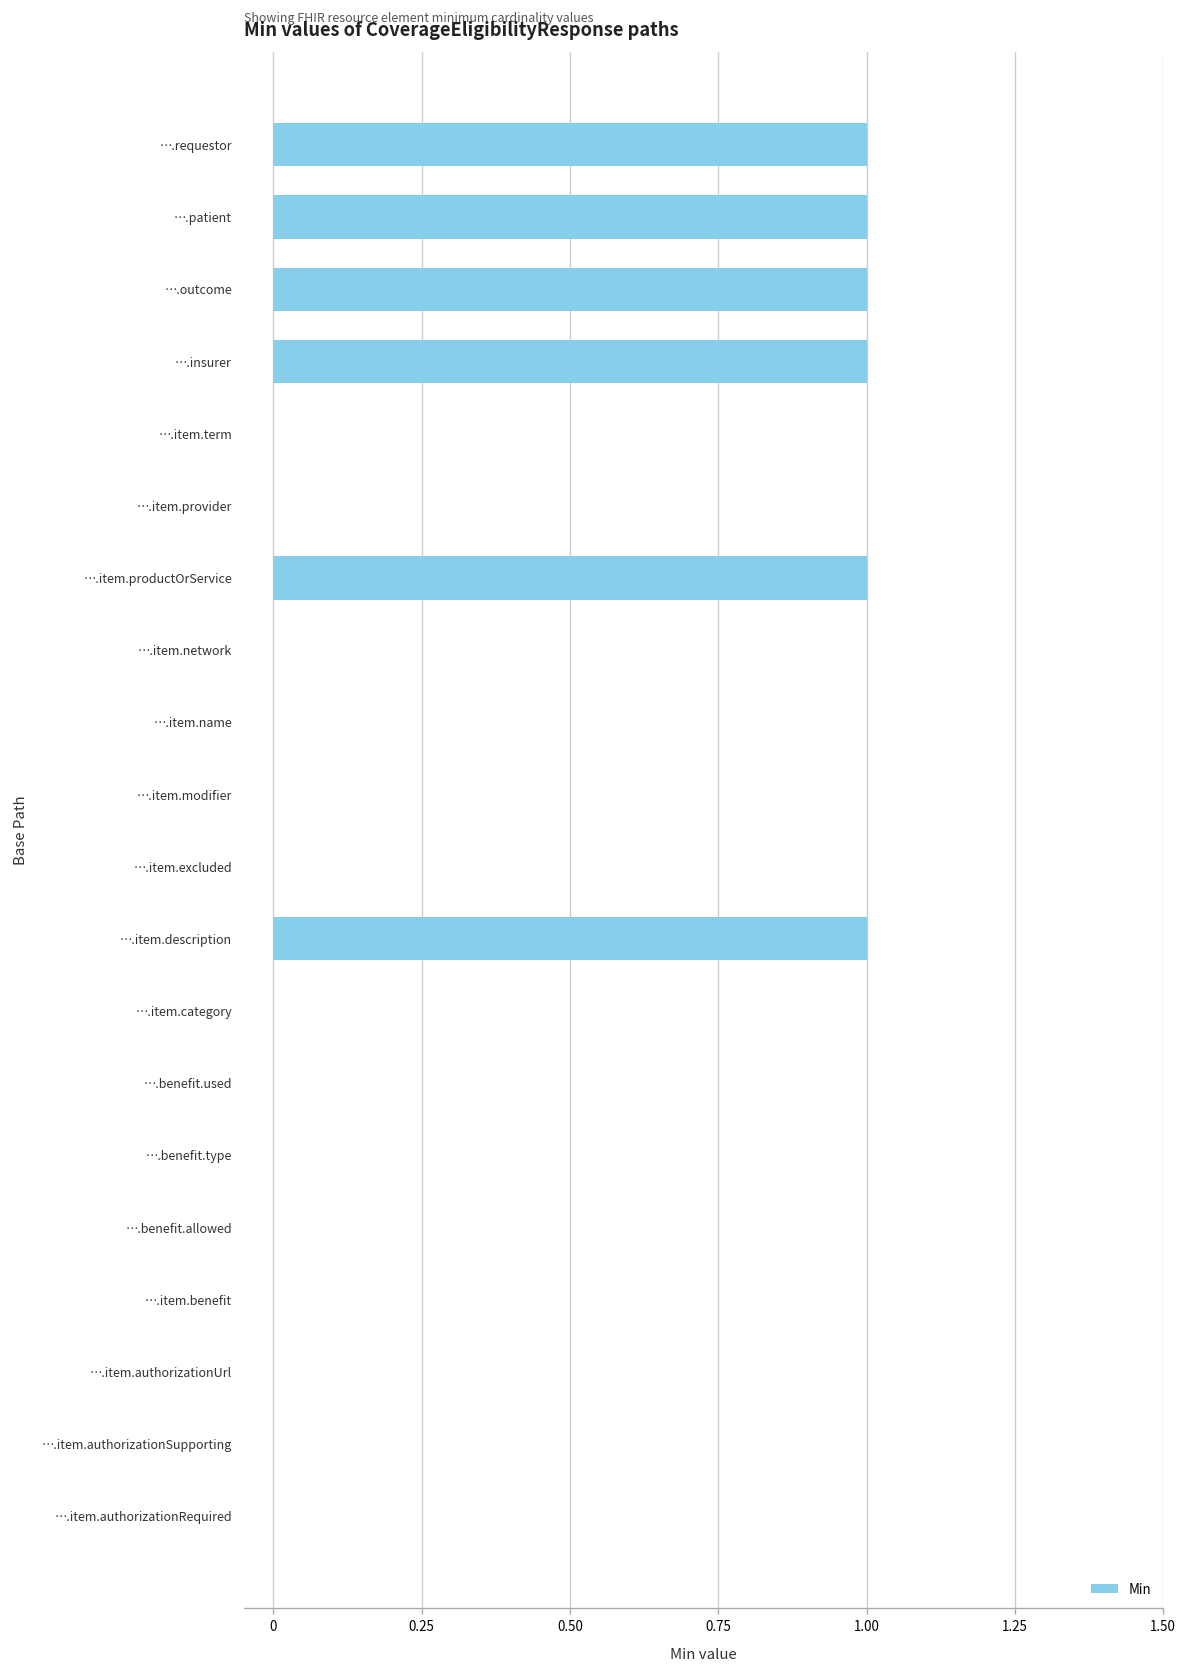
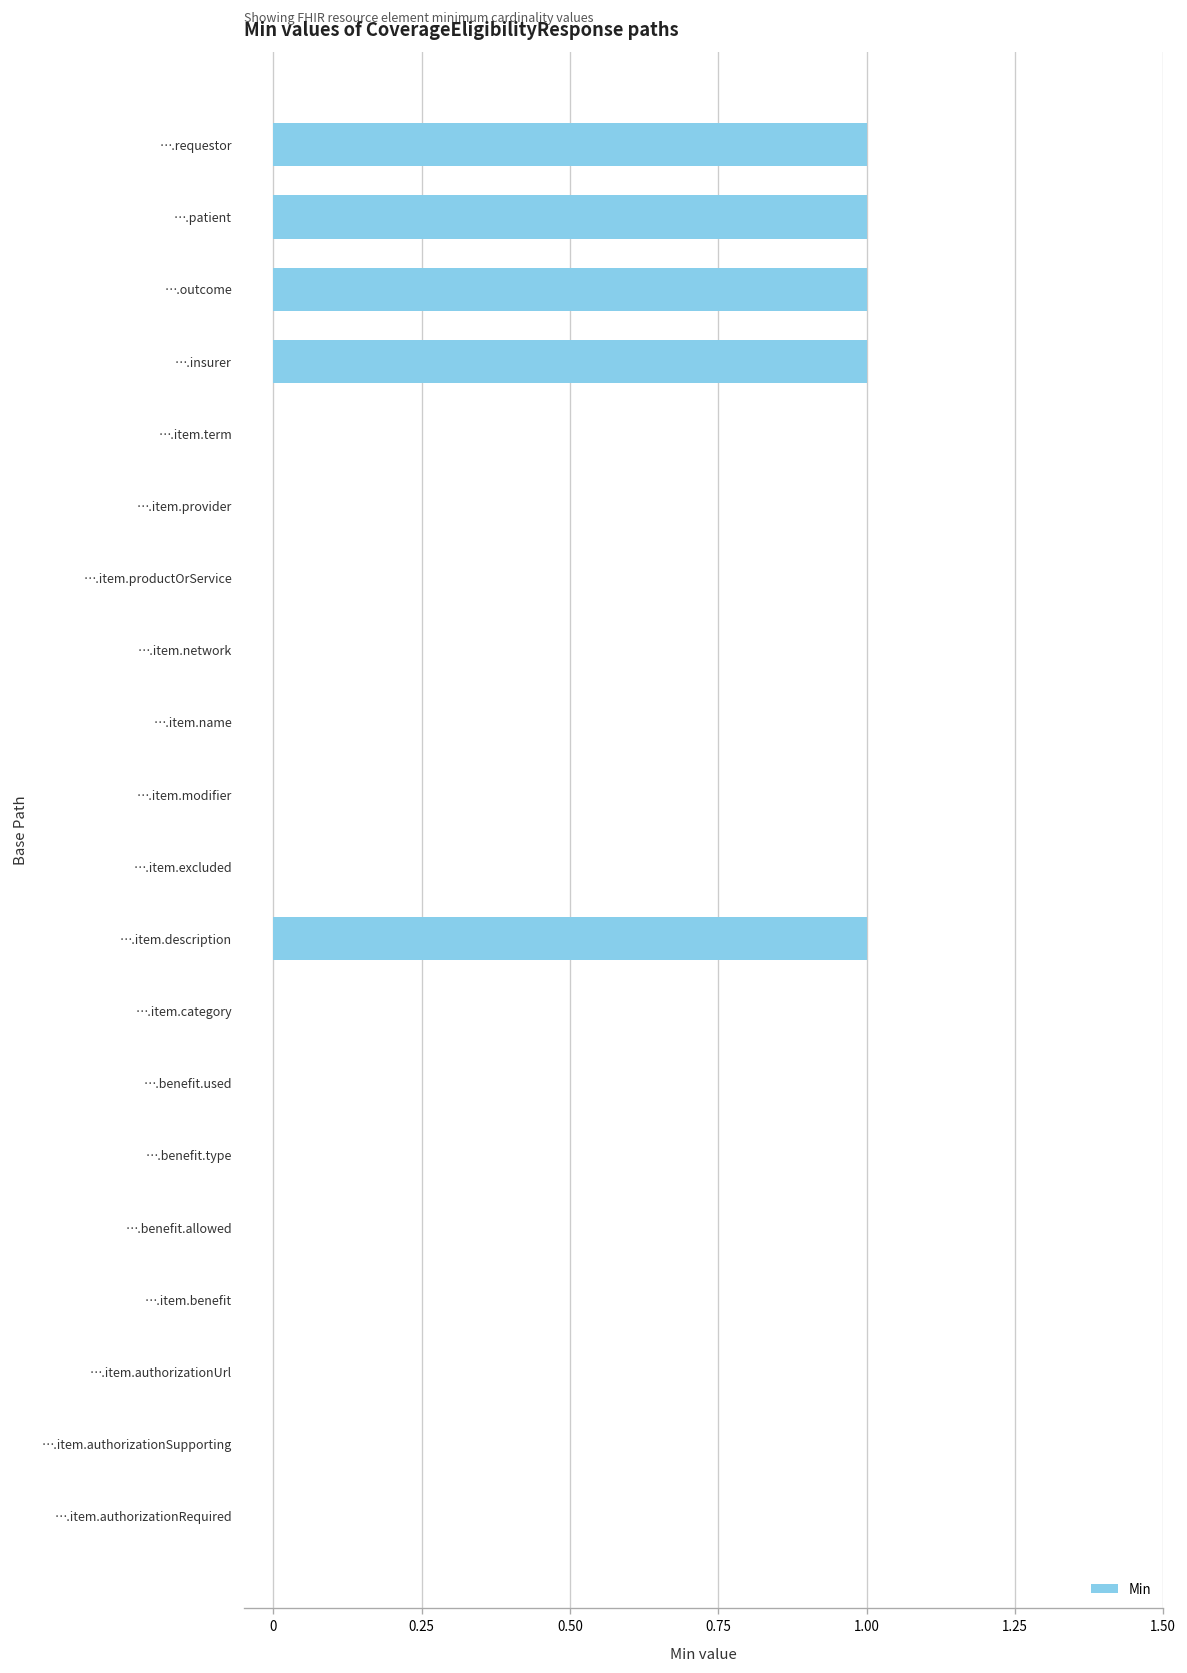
  {
    "….requestor": 1,
    "….patient": 1,
    "….outcome": 1,
    "….insurer": 1,
    "….item.term": 0,
    "….item.provider": 0,
-   "….item.productOrService": 1,
+   "….item.productOrService": 0,
    "….item.network": 0,
    "….item.name": 0,
    "….item.modifier": 0,
    "….item.excluded": 0,
    "….item.description": 1,
    "….item.category": 0,
    "….benefit.used": 0,
    "….benefit.type": 0,
    "….benefit.allowed": 0,
    "….item.benefit": 0,
    "….item.authorizationUrl": 0,
    "….item.authorizationSupporting": 0,
    "….item.authorizationRequired": 0
  }
